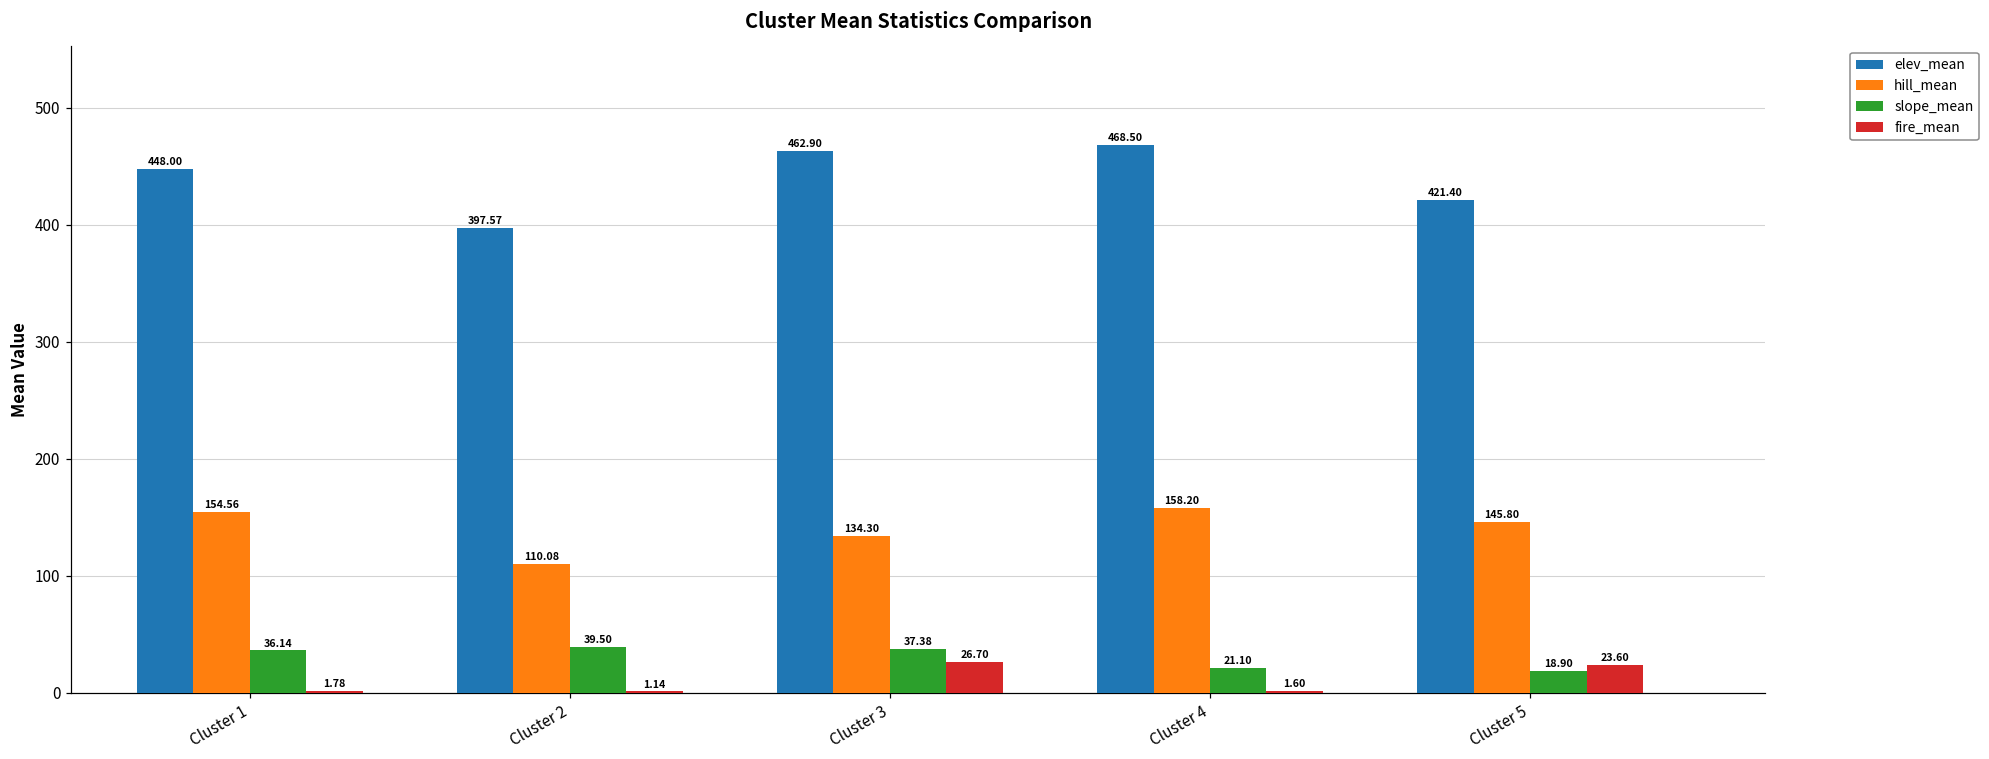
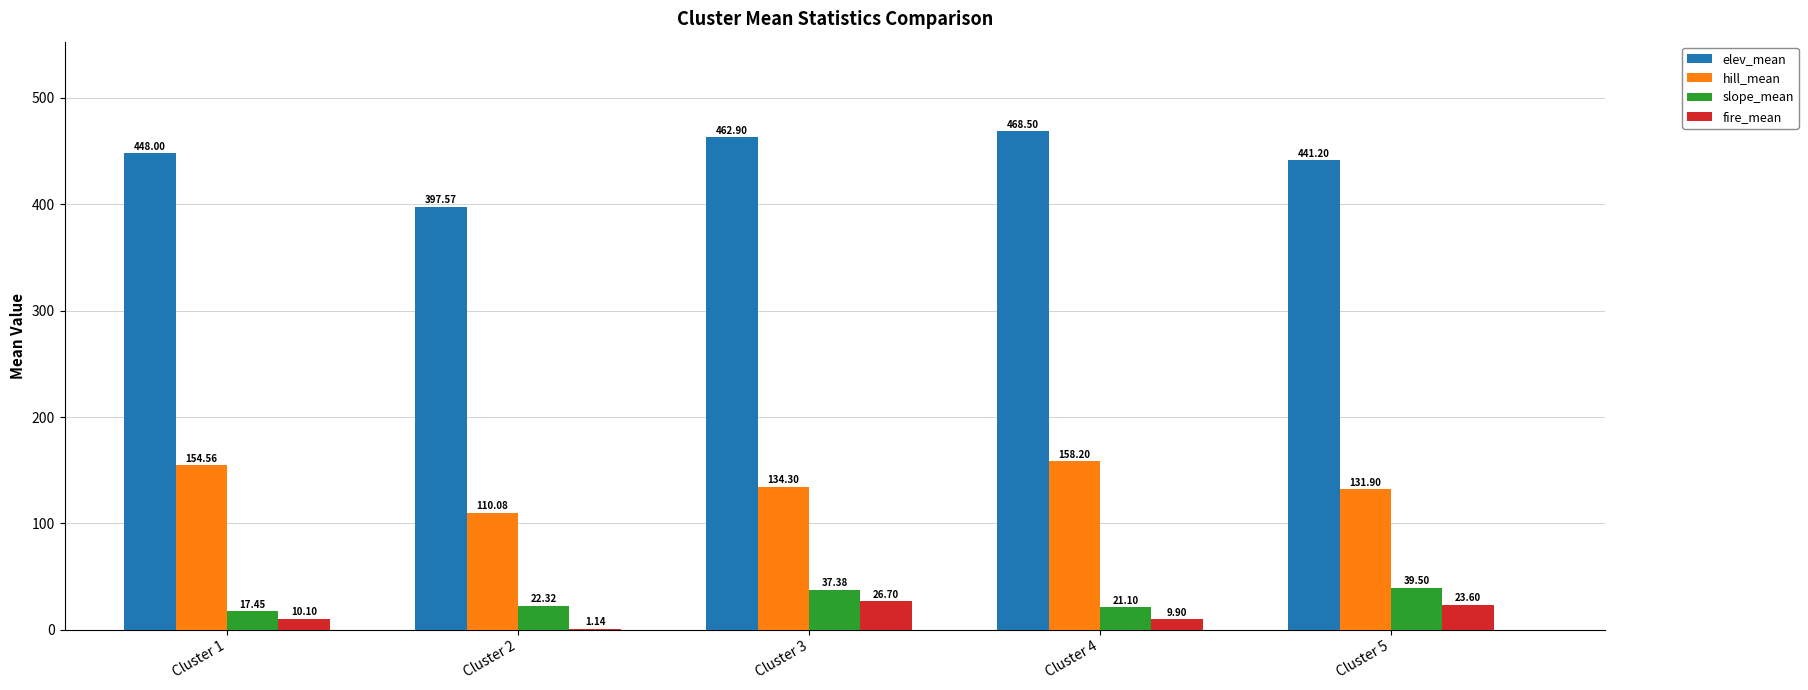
  {
    "elev_mean": {
      "Cluster 1": 448.00,
      "Cluster 2": 397.57,
      "Cluster 3": 462.90,
      "Cluster 4": 468.50,
-     "Cluster 5": 421.40
+     "Cluster 5": 441.20
    },
    "hill_mean": {
      "Cluster 1": 154.56,
      "Cluster 2": 110.08,
      "Cluster 3": 134.30,
      "Cluster 4": 158.20,
-     "Cluster 5": 145.80
+     "Cluster 5": 131.90
    },
    "slope_mean": {
-     "Cluster 1": 36.14,
-     "Cluster 2": 39.50,
+     "Cluster 1": 17.45,
+     "Cluster 2": 22.32,
      "Cluster 3": 37.38,
      "Cluster 4": 21.10,
-     "Cluster 5": 18.90
+     "Cluster 5": 39.50
    },
    "fire_mean": {
-     "Cluster 1": 1.78,
+     "Cluster 1": 10.10,
      "Cluster 2": 1.14,
      "Cluster 3": 26.70,
-     "Cluster 4": 1.60,
+     "Cluster 4": 9.90,
      "Cluster 5": 23.60
    }
  }
